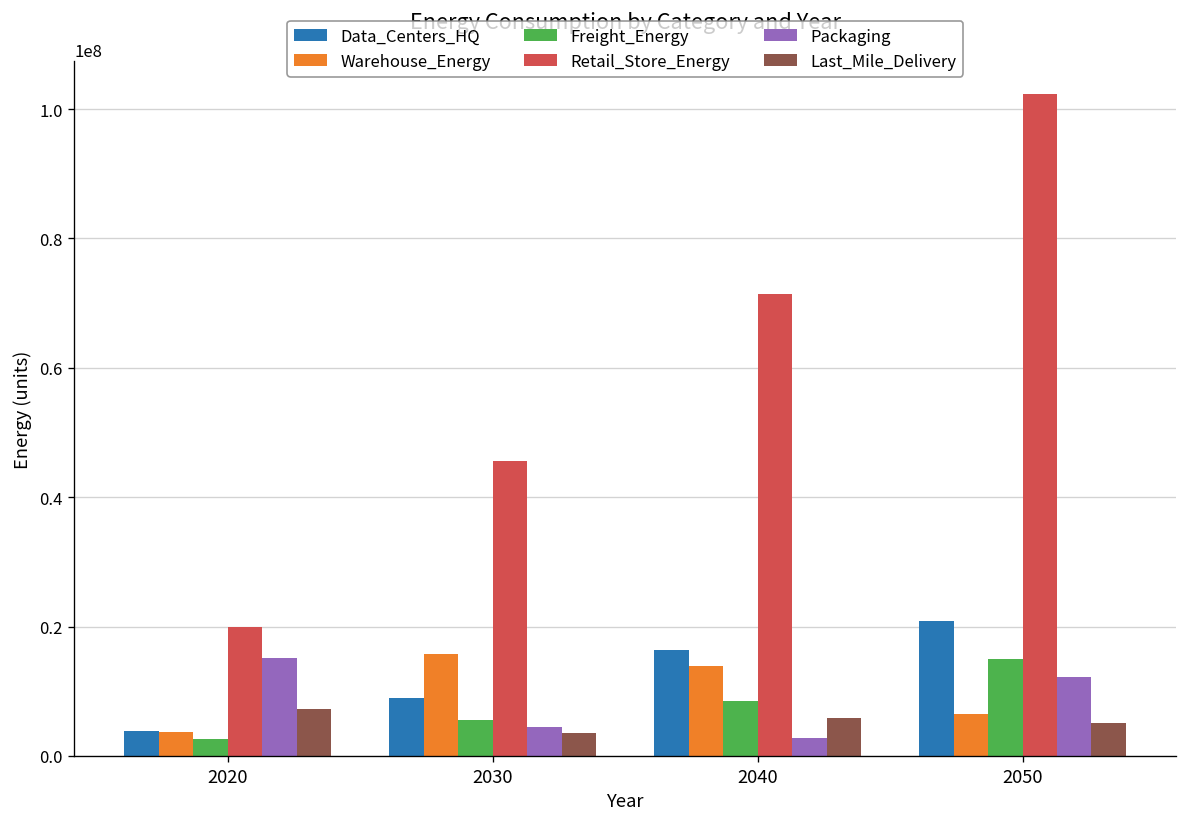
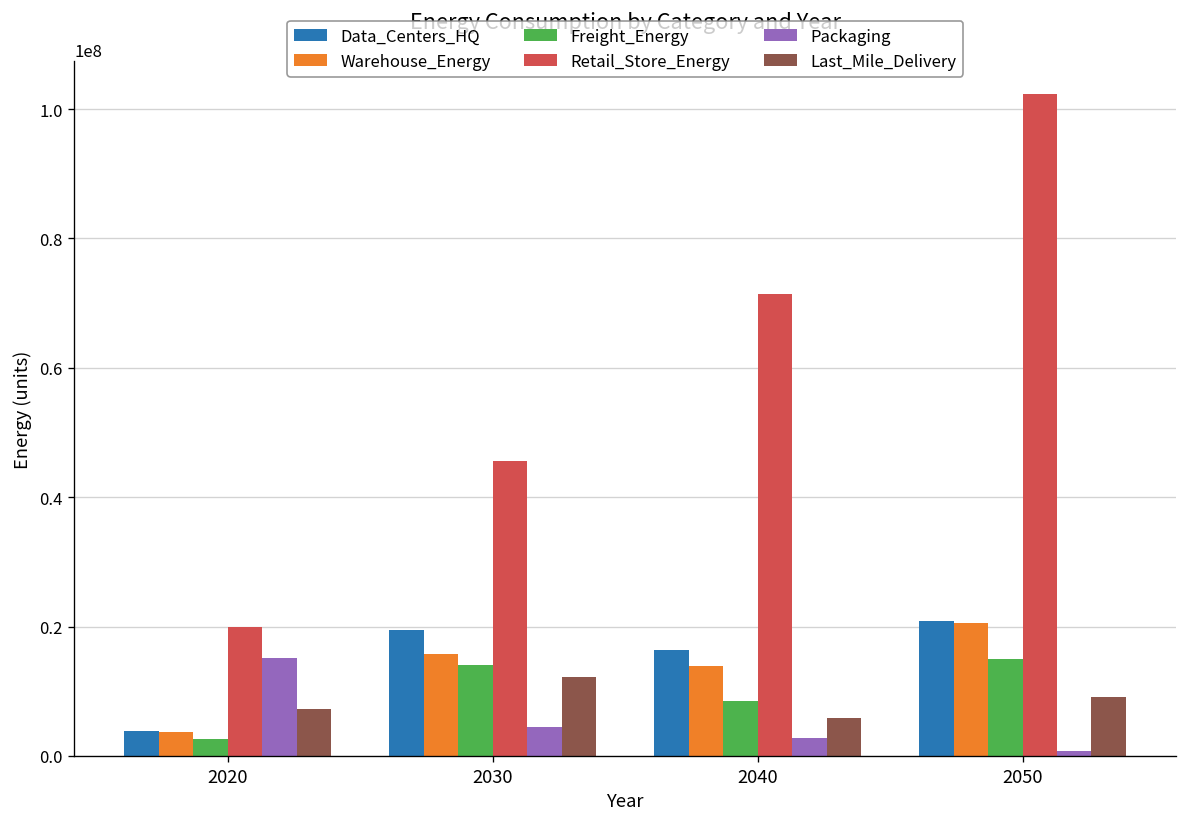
  {
    "Data_Centers_HQ": {
      "2020": 4000000,
-     "2030": 9000000,
+     "2030": 19000000,
      "2040": 16000000,
      "2050": 21000000
    },
    "Warehouse_Energy": {
      "2020": 4000000,
      "2030": 16000000,
      "2040": 14000000,
-     "2050": 6000000
+     "2050": 20000000
    },
    "Freight_Energy": {
      "2020": 3000000,
-     "2030": 5000000,
+     "2030": 14000000,
      "2040": 8000000,
      "2050": 15000000
    },
    "Retail_Store_Energy": {
      "2020": 20000000,
      "2030": 46000000,
      "2040": 71000000,
      "2050": 102000000
    },
    "Packaging": {
      "2020": 15000000,
      "2030": 5000000,
      "2040": 3000000,
-     "2050": 12000000
+     "2050": 1000000
    },
    "Last_Mile_Delivery": {
      "2020": 7000000,
-     "2030": 3000000,
+     "2030": 12000000,
      "2040": 6000000,
-     "2050": 5000000
+     "2050": 9000000
    }
  }
